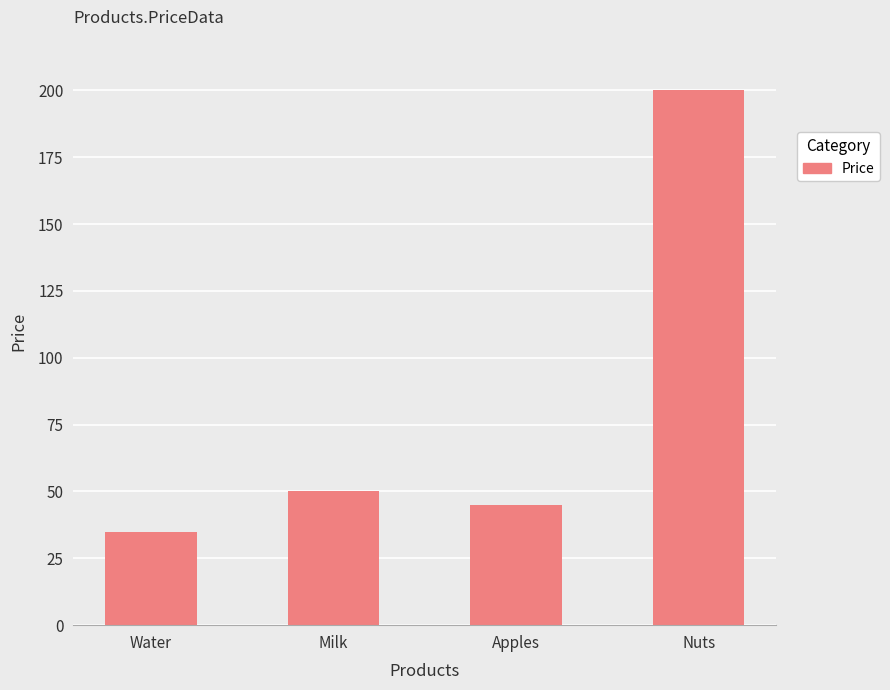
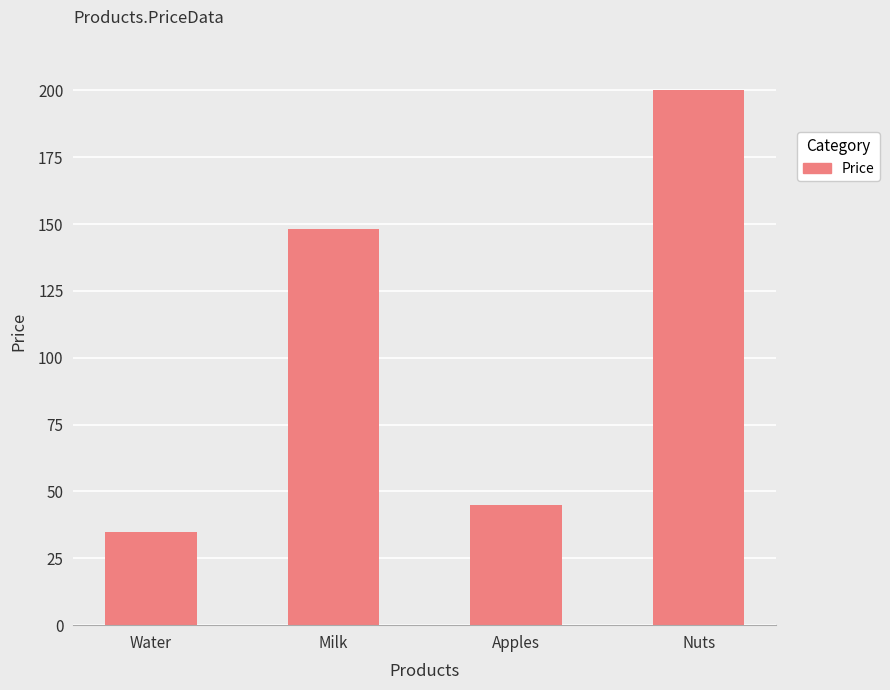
  {
    "Water": 35,
-   "Milk": 50,
+   "Milk": 148,
    "Apples": 45,
    "Nuts": 200
  }
